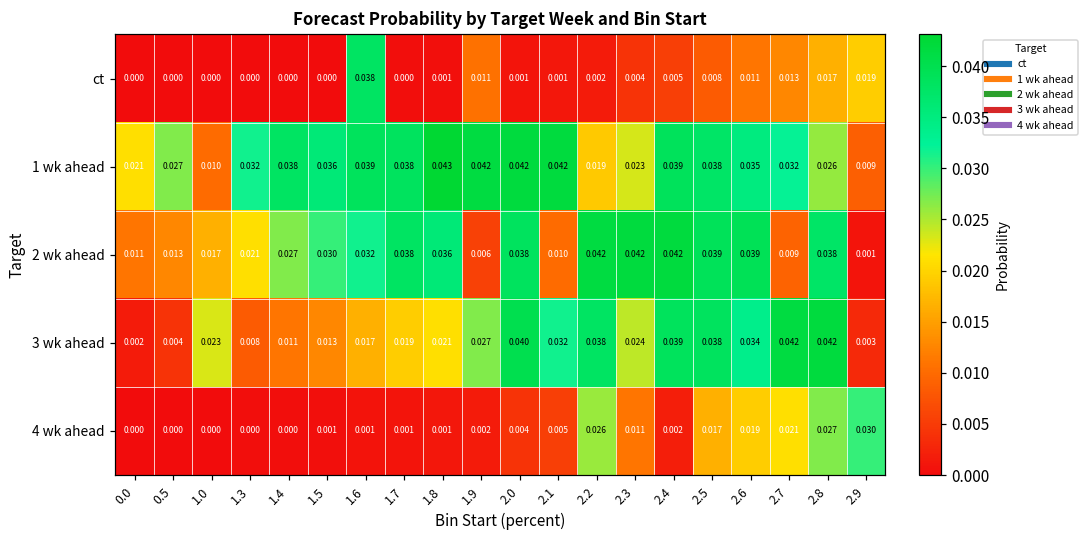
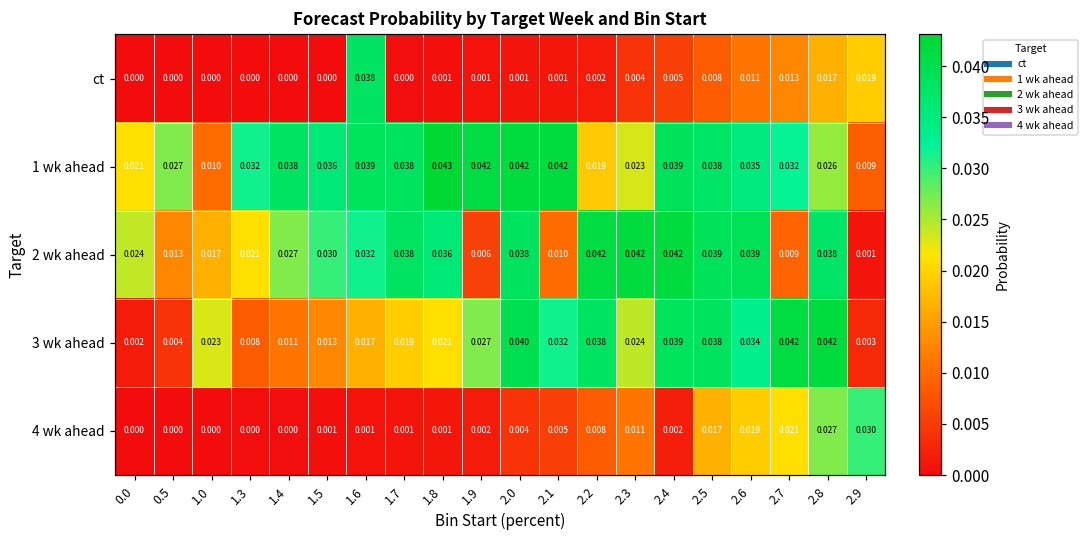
  {
    "ct": {
      "0.0": 0.000,
      "0.5": 0.000,
      "1.0": 0.000,
      "1.3": 0.000,
      "1.4": 0.000,
      "1.5": 0.000,
      "1.6": 0.038,
      "1.7": 0.000,
      "1.8": 0.001,
-     "1.9": 0.011,
+     "1.9": 0.001,
      "2.0": 0.001,
      "2.1": 0.001,
      "2.2": 0.002,
      "2.3": 0.004,
      "2.4": 0.005,
      "2.5": 0.008,
      "2.6": 0.011,
      "2.7": 0.013,
      "2.8": 0.017,
      "2.9": 0.019
    },
    "1 wk ahead": {
      "0.0": 0.021,
      "0.5": 0.027,
      "1.0": 0.010,
      "1.3": 0.032,
      "1.4": 0.038,
      "1.5": 0.036,
      "1.6": 0.039,
      "1.7": 0.038,
      "1.8": 0.043,
      "1.9": 0.042,
      "2.0": 0.042,
      "2.1": 0.042,
      "2.2": 0.019,
      "2.3": 0.023,
      "2.4": 0.039,
      "2.5": 0.038,
      "2.6": 0.035,
      "2.7": 0.032,
      "2.8": 0.026,
      "2.9": 0.009
    },
    "2 wk ahead": {
-     "0.0": 0.011,
+     "0.0": 0.024,
      "0.5": 0.013,
      "1.0": 0.017,
      "1.3": 0.021,
      "1.4": 0.027,
      "1.5": 0.030,
      "1.6": 0.032,
      "1.7": 0.038,
      "1.8": 0.036,
      "1.9": 0.006,
      "2.0": 0.038,
      "2.1": 0.010,
      "2.2": 0.042,
      "2.3": 0.042,
      "2.4": 0.042,
      "2.5": 0.039,
      "2.6": 0.039,
      "2.7": 0.009,
      "2.8": 0.038,
      "2.9": 0.001
    },
    "3 wk ahead": {
      "0.0": 0.002,
      "0.5": 0.004,
      "1.0": 0.023,
      "1.3": 0.008,
      "1.4": 0.011,
      "1.5": 0.013,
      "1.6": 0.017,
      "1.7": 0.019,
      "1.8": 0.021,
      "1.9": 0.027,
      "2.0": 0.040,
      "2.1": 0.032,
      "2.2": 0.038,
      "2.3": 0.024,
      "2.4": 0.039,
      "2.5": 0.038,
      "2.6": 0.034,
      "2.7": 0.042,
      "2.8": 0.042,
      "2.9": 0.003
    },
    "4 wk ahead": {
      "0.0": 0.000,
      "0.5": 0.000,
      "1.0": 0.000,
      "1.3": 0.000,
      "1.4": 0.000,
      "1.5": 0.001,
      "1.6": 0.001,
      "1.7": 0.001,
      "1.8": 0.001,
      "1.9": 0.002,
      "2.0": 0.004,
      "2.1": 0.005,
-     "2.2": 0.026,
+     "2.2": 0.008,
      "2.3": 0.011,
      "2.4": 0.002,
      "2.5": 0.017,
      "2.6": 0.019,
      "2.7": 0.021,
      "2.8": 0.027,
      "2.9": 0.030
    }
  }
